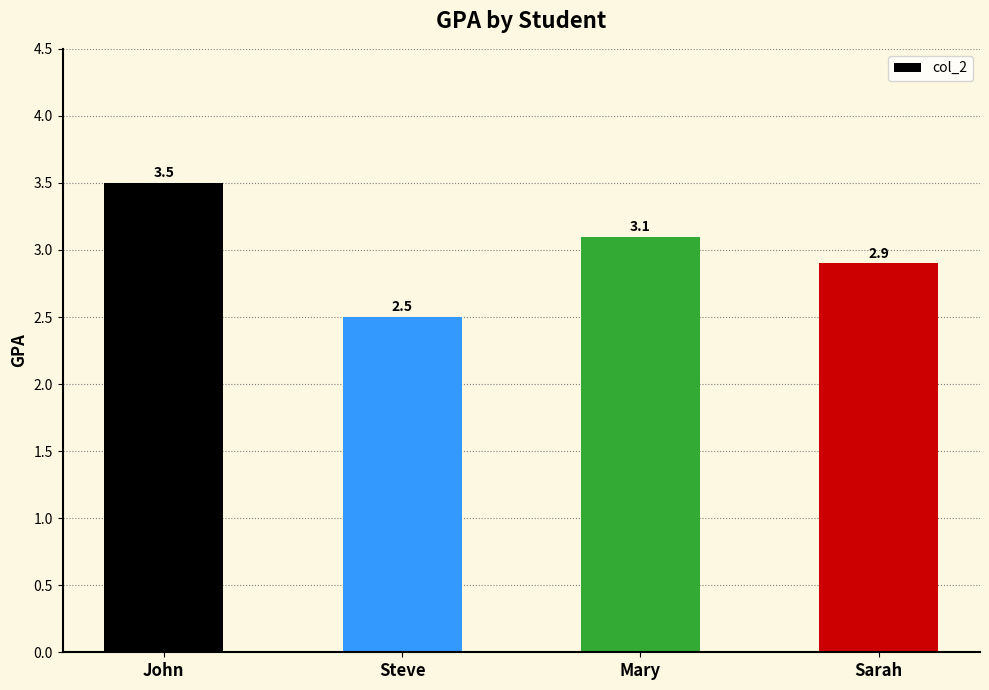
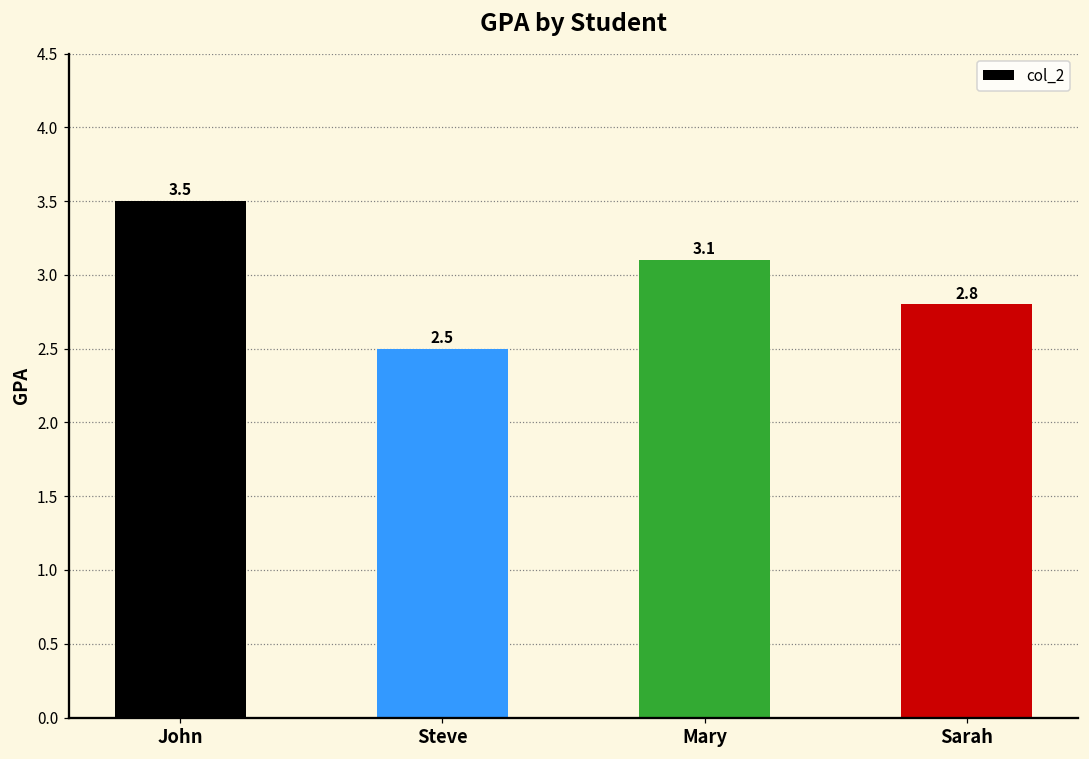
  {
    "John": 3.5,
    "Steve": 2.5,
    "Mary": 3.1,
-   "Sarah": 2.9
+   "Sarah": 2.8
  }
